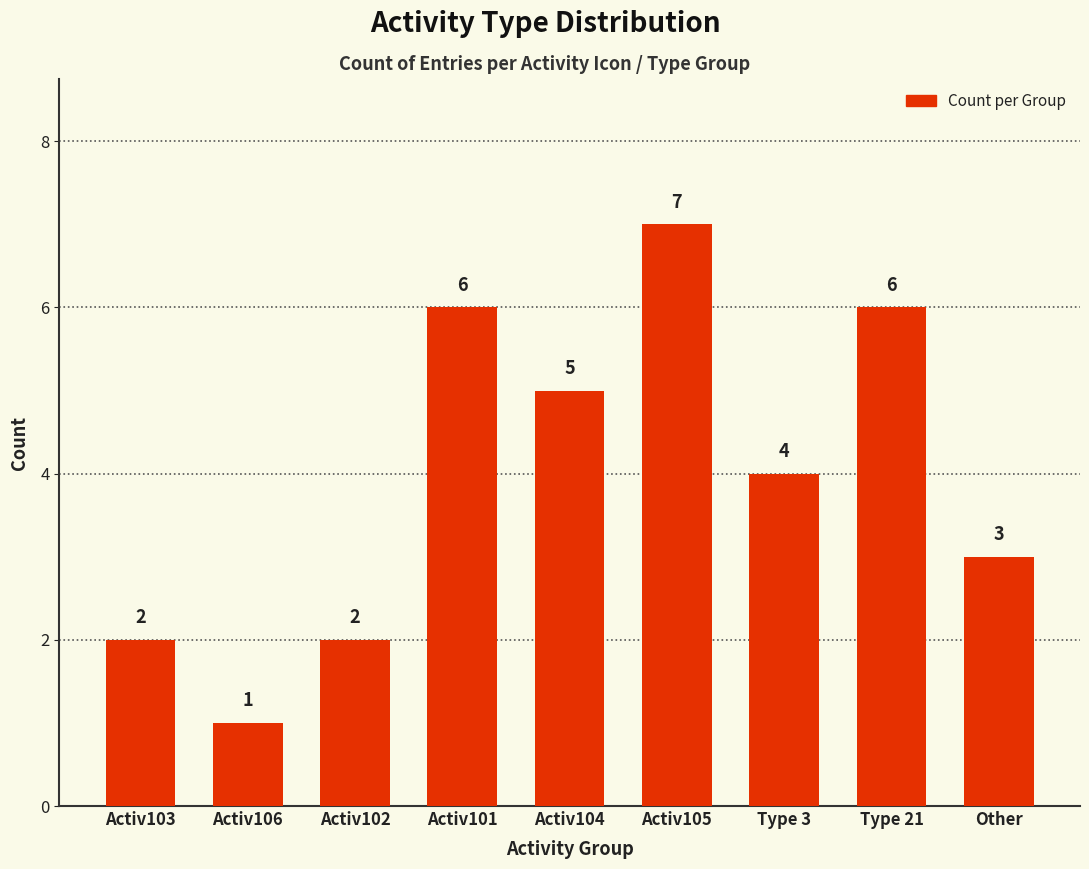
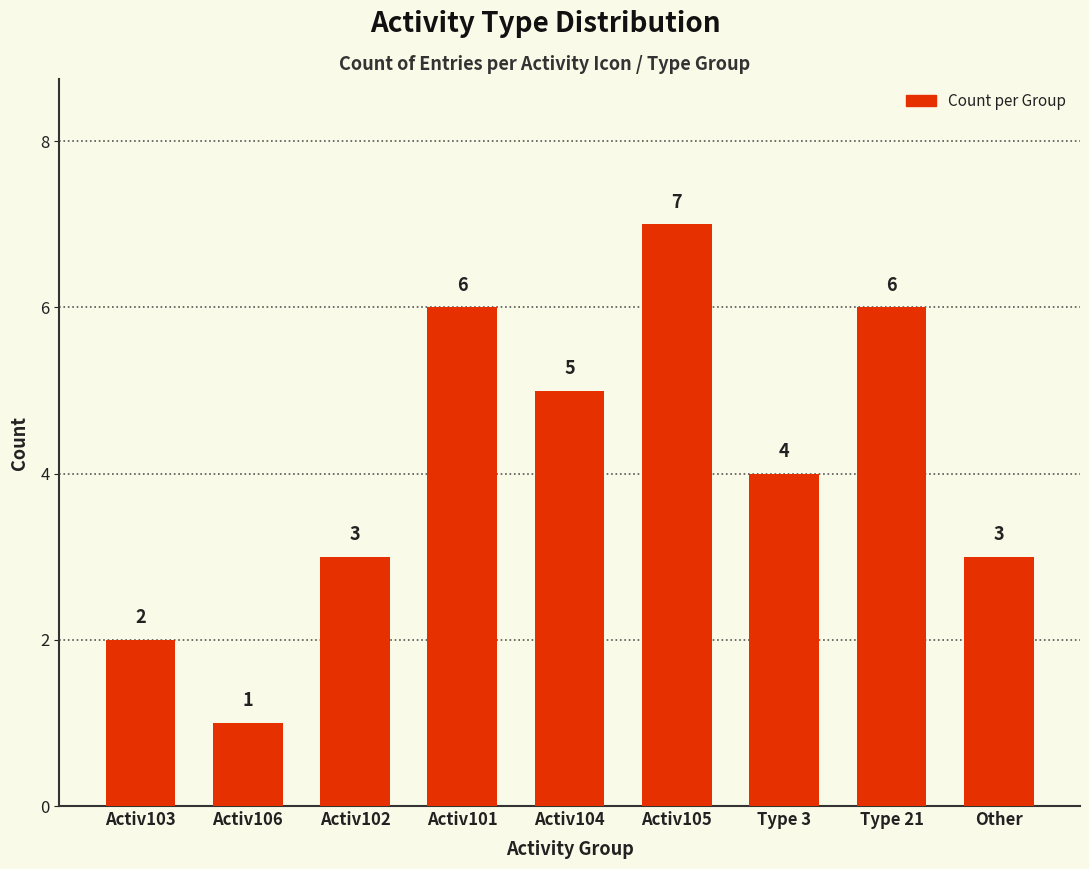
  {
    "Activ103": 2,
    "Activ106": 1,
-   "Activ102": 2,
+   "Activ102": 3,
    "Activ101": 6,
    "Activ104": 5,
    "Activ105": 7,
    "Type 3": 4,
    "Type 21": 6,
    "Other": 3
  }
